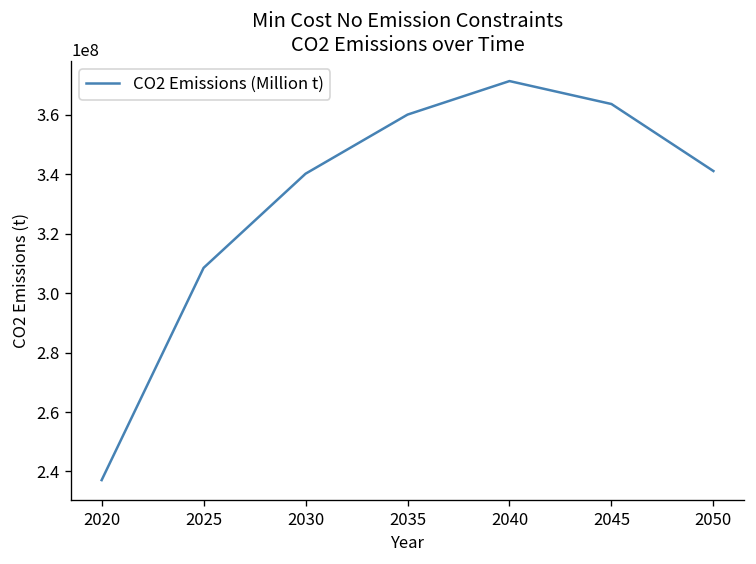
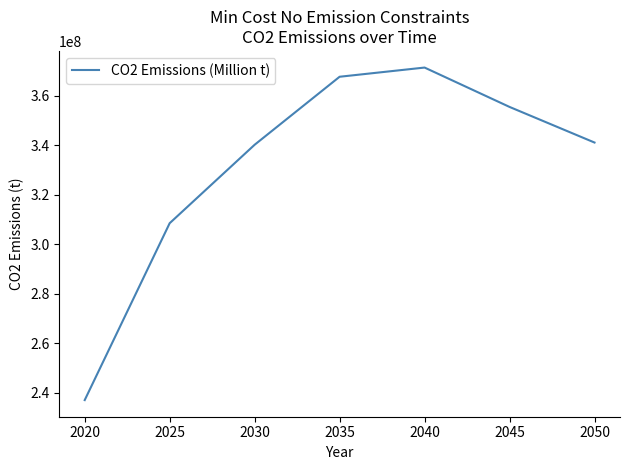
  {
    "2020": 237000000,
    "2025": 309000000,
    "2030": 340000000,
-   "2035": 360000000,
+   "2035": 368000000,
    "2040": 371000000,
-   "2045": 364000000,
+   "2045": 355000000,
    "2050": 341000000
  }
